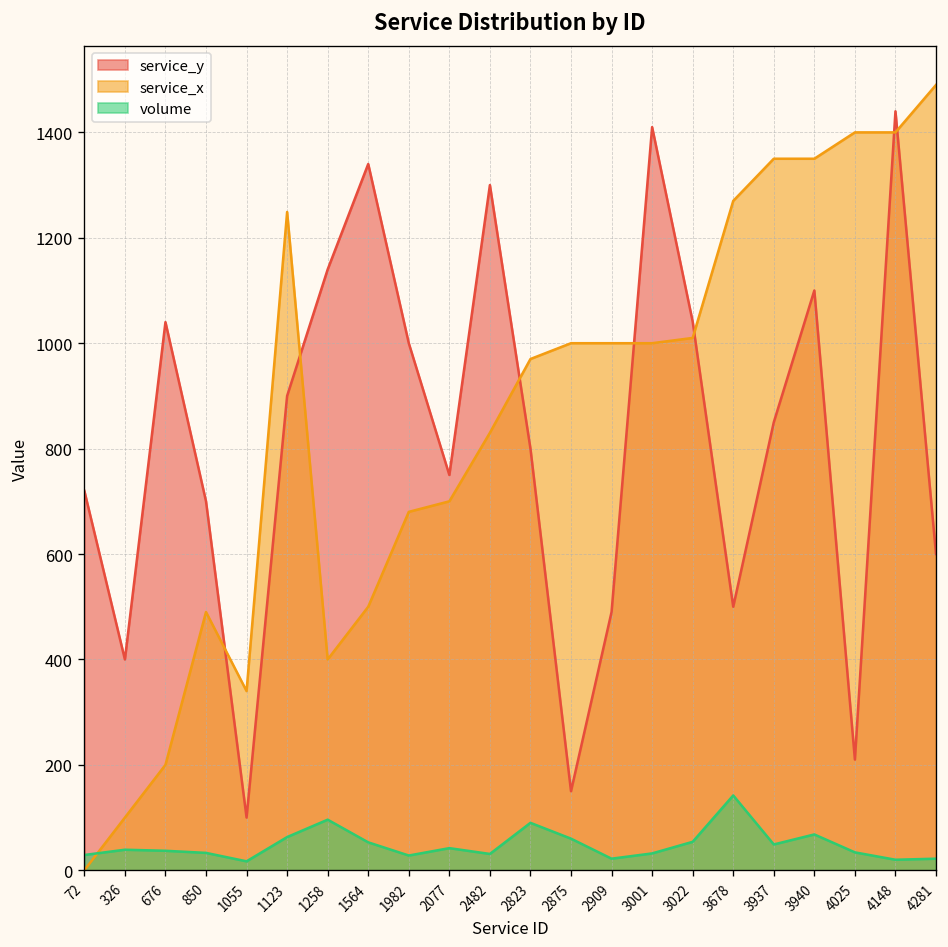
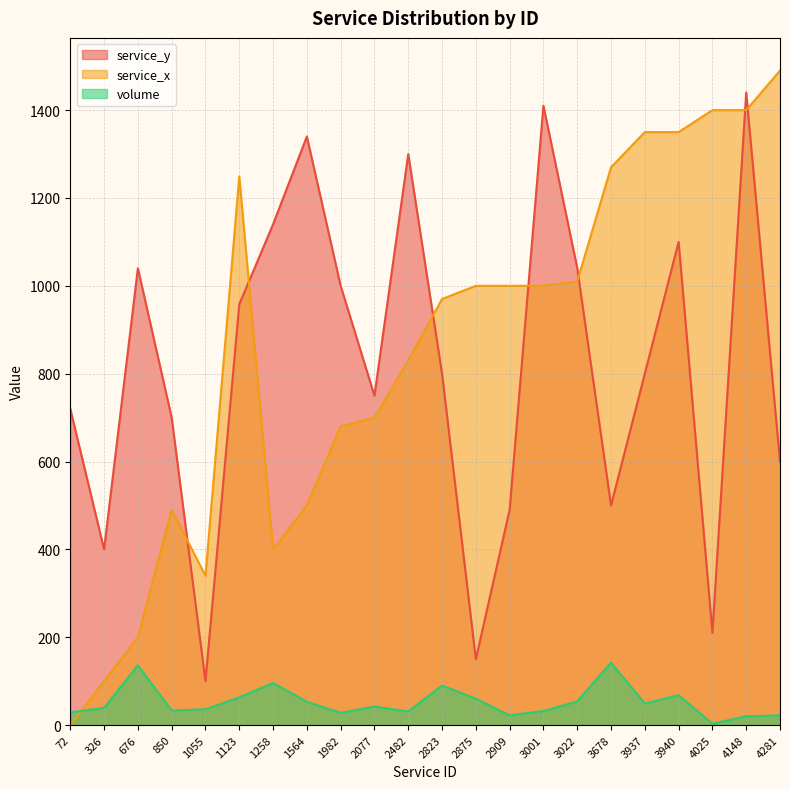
  {
    "service_y": {
      "72": 720,
      "326": 400,
      "676": 1040,
      "850": 700,
      "1055": 100,
-     "1123": 900,
+     "1123": 960,
      "1258": 1140,
      "1564": 1340,
      "1982": 1000,
      "2077": 750,
      "2482": 1300,
      "2823": 800,
      "2875": 150,
      "2909": 490,
      "3001": 1410,
      "3022": 1040,
      "3678": 500,
-     "3937": 850,
+     "3937": 800,
      "3940": 1100,
      "4025": 210,
      "4148": 1440,
      "4281": 600
    },
    "service_x": {
      "72": 0,
      "326": 100,
      "676": 200,
      "850": 490,
      "1055": 340,
      "1123": 1250,
      "1258": 400,
      "1564": 500,
      "1982": 680,
      "2077": 700,
      "2482": 830,
      "2823": 970,
      "2875": 1000,
      "2909": 1000,
      "3001": 1000,
      "3022": 1010,
      "3678": 1270,
      "3937": 1350,
      "3940": 1350,
      "4025": 1400,
      "4148": 1400,
      "4281": 1490
    },
    "volume": {
      "72": 30,
      "326": 40,
-     "676": 40,
+     "676": 140,
      "850": 30,
-     "1055": 20,
+     "1055": 40,
      "1123": 60,
      "1258": 100,
      "1564": 50,
      "1982": 30,
      "2077": 40,
      "2482": 30,
      "2823": 90,
      "2875": 60,
      "2909": 20,
      "3001": 30,
      "3022": 50,
      "3678": 140,
      "3937": 50,
      "3940": 70,
-     "4025": 30,
+     "4025": 0,
      "4148": 20,
      "4281": 20
    }
  }
